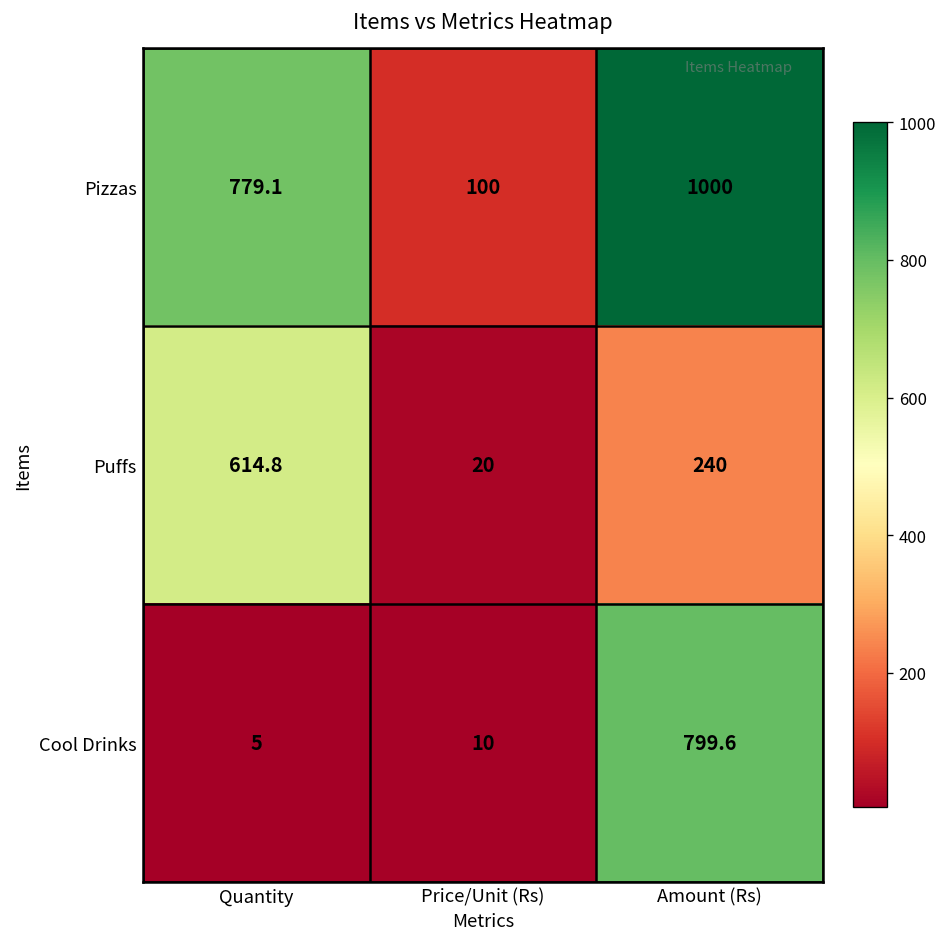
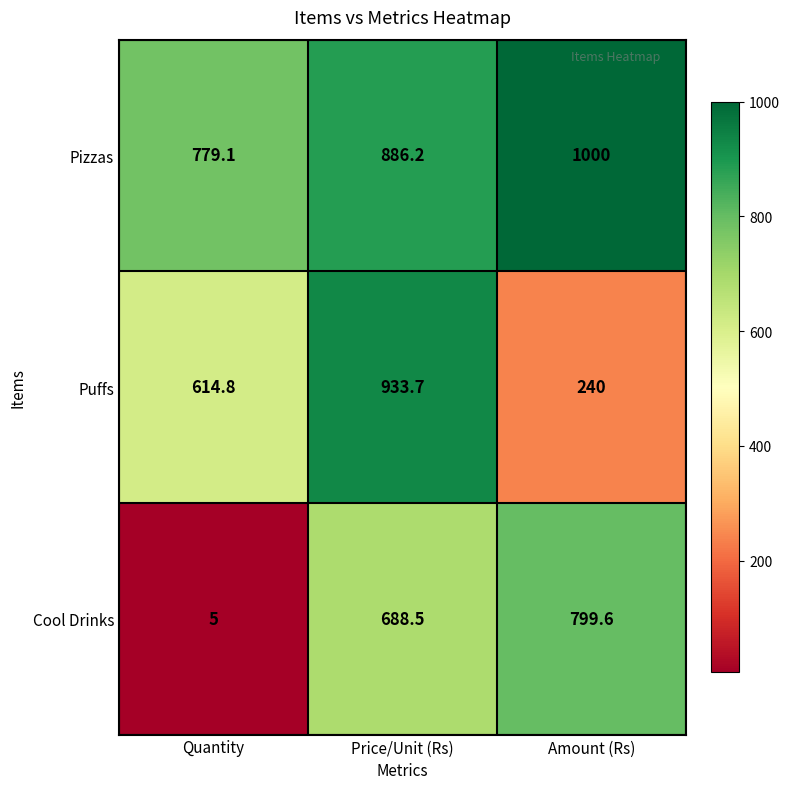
  {
    "Pizzas": {
      "Quantity": 779.1,
-     "Price/Unit (Rs)": 100,
+     "Price/Unit (Rs)": 886.2,
      "Amount (Rs)": 1000
    },
    "Puffs": {
      "Quantity": 614.8,
-     "Price/Unit (Rs)": 20,
+     "Price/Unit (Rs)": 933.7,
      "Amount (Rs)": 240
    },
    "Cool Drinks": {
      "Quantity": 5,
-     "Price/Unit (Rs)": 10,
+     "Price/Unit (Rs)": 688.5,
      "Amount (Rs)": 799.6
    }
  }
